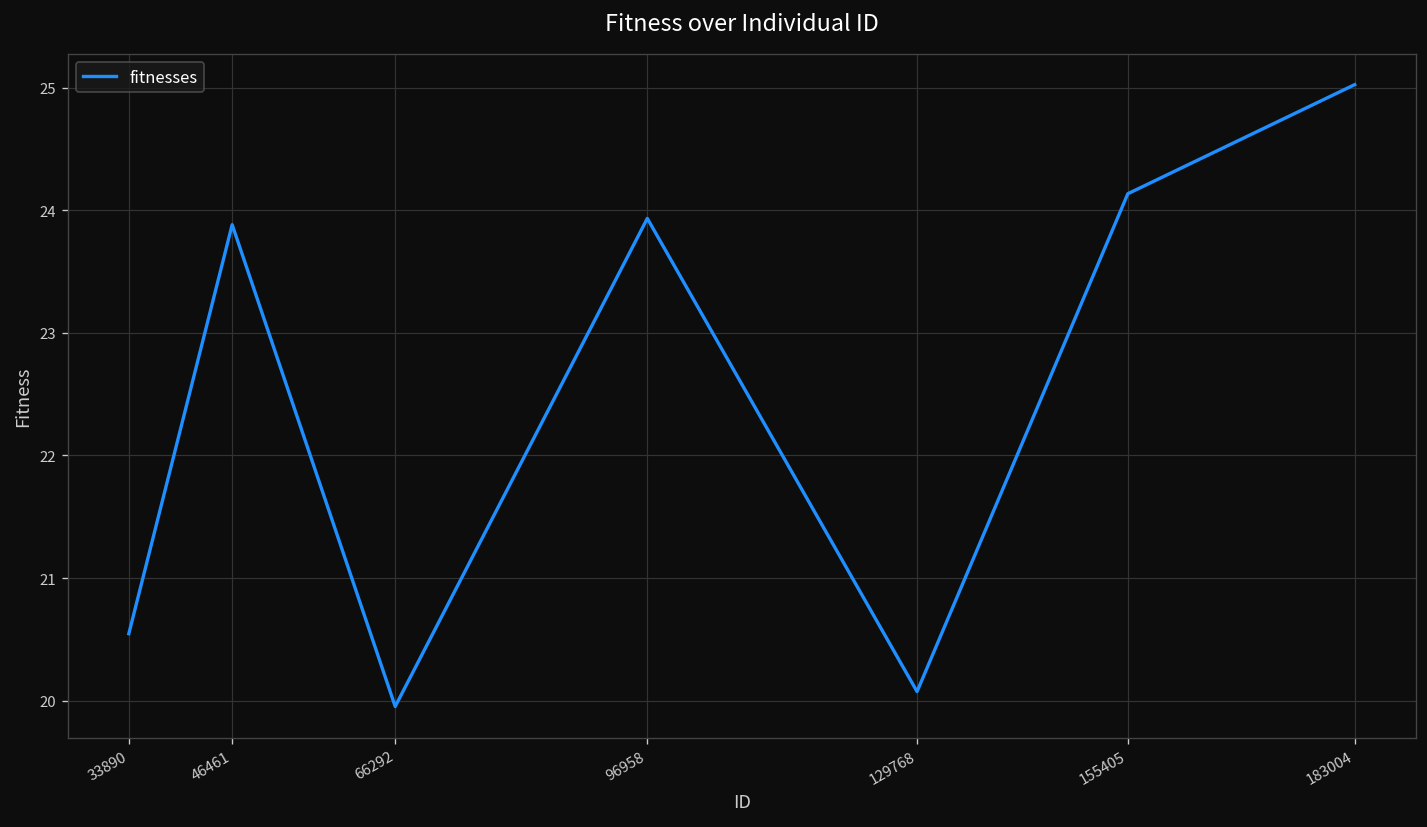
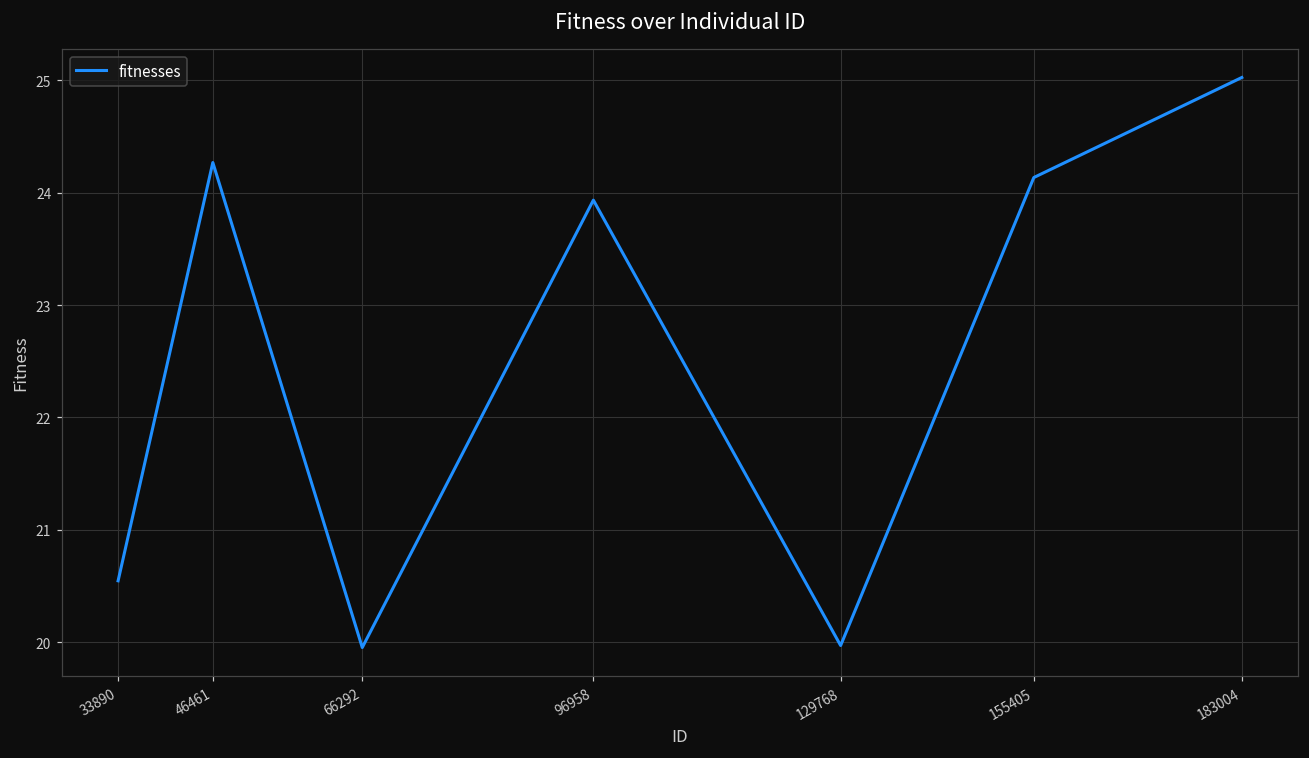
  {
    "33890": 20.55,
-   "46461": 23.88,
+   "46461": 24.27,
    "66292": 19.95,
    "96958": 23.93,
-   "129768": 20.07,
+   "129768": 19.97,
    "155405": 24.13,
    "183004": 25.02
  }
